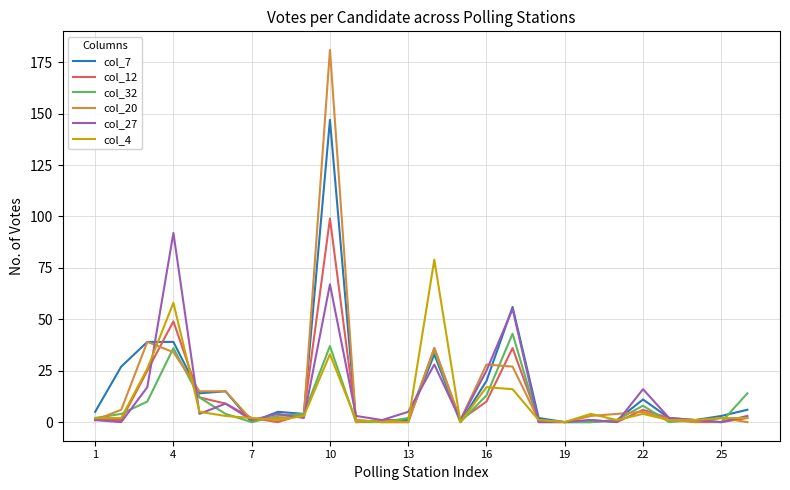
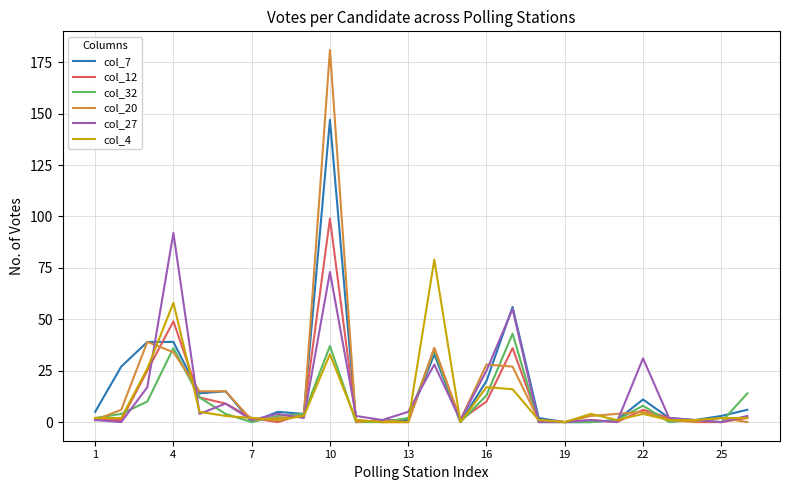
  {
    "col_7": {
      "1": 5,
      "4": 39,
      "10": 147,
      "16": 20,
      "22": 11
    },
    "col_32": {
      "4": 36,
      "10": 37,
      "16": 13,
      "22": 8
    },
    "col_27": {
      "4": 92,
-     "10": 67,
+     "10": 73,
      "13": 5,
      "16": 25,
-     "22": 16
+     "22": 31
    },
    "col_4": {
      "4": 58,
      "10": 33,
      "16": 17
    }
  }
